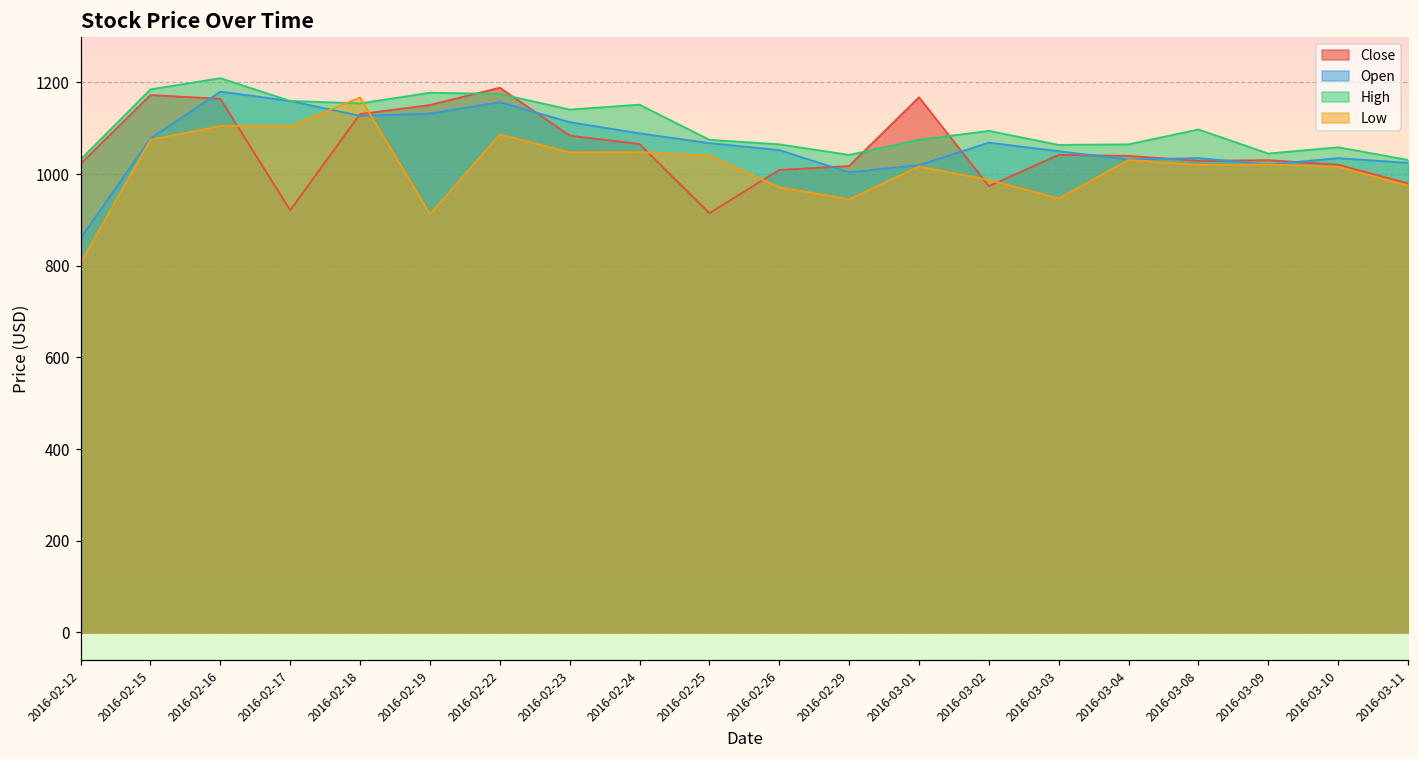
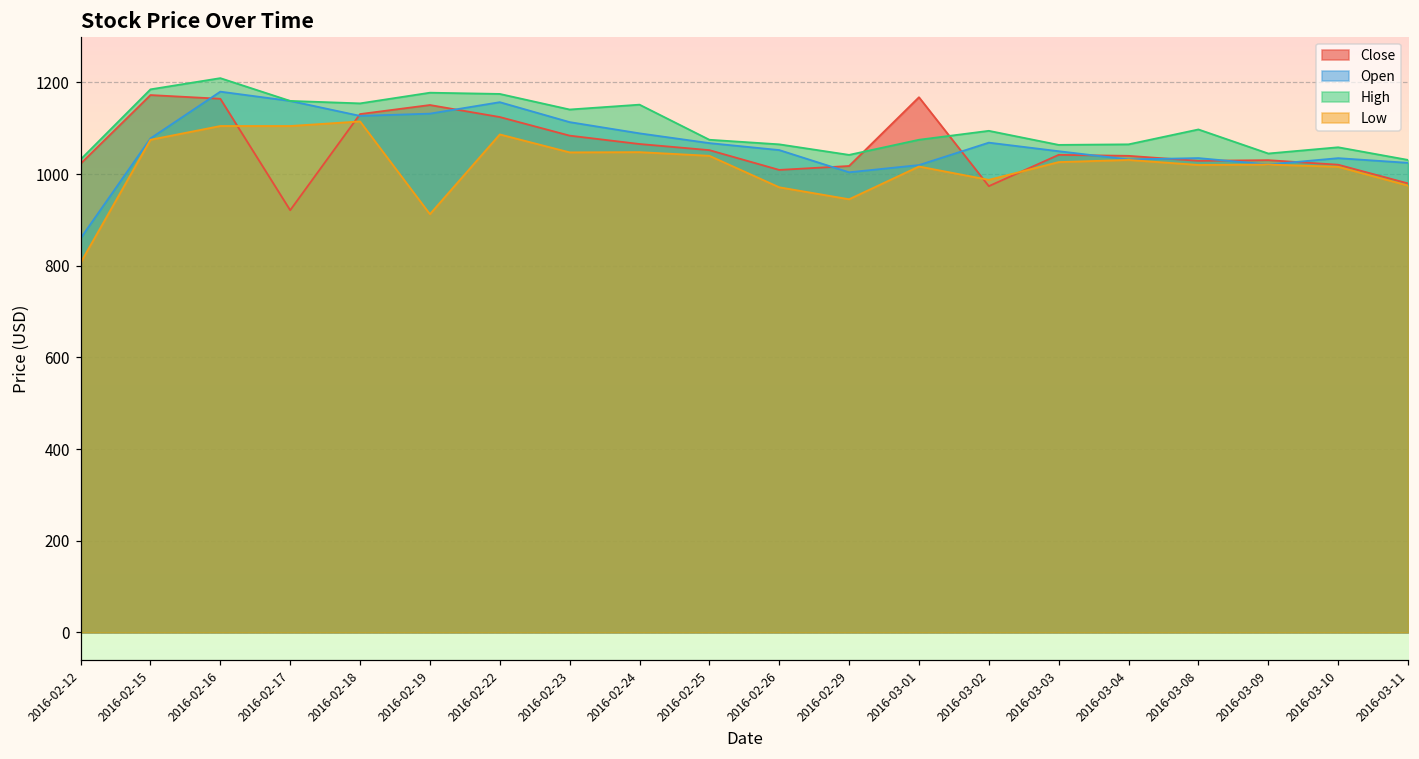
  {
    "Close": {
      "2016-02-12": 1020,
      "2016-02-15": 1170,
      "2016-02-16": 1160,
      "2016-02-17": 920,
      "2016-02-19": 1150,
-     "2016-02-22": 1190,
+     "2016-02-22": 1120,
      "2016-02-23": 1080,
      "2016-02-24": 1070,
-     "2016-02-25": 910,
+     "2016-02-25": 1050,
      "2016-02-26": 1010,
      "2016-02-29": 1020,
      "2016-03-01": 1170,
      "2016-03-02": 970,
      "2016-03-03": 1040,
      "2016-03-04": 1040,
      "2016-03-09": 1030
    },
    "Open": {
      "2016-02-12": 860,
      "2016-02-16": 1180,
      "2016-02-19": 1130,
      "2016-02-22": 1160,
      "2016-02-23": 1110,
      "2016-02-24": 1090,
      "2016-02-25": 1070,
      "2016-02-26": 1050,
      "2016-02-29": 1000,
      "2016-03-02": 1070,
      "2016-03-03": 1050,
      "2016-03-10": 1030,
      "2016-03-11": 1020
    },
    "High": {
      "2016-02-12": 1030,
      "2016-02-15": 1190,
      "2016-02-16": 1210,
      "2016-02-18": 1150,
      "2016-02-19": 1180,
      "2016-02-22": 1180,
      "2016-02-23": 1140,
      "2016-02-24": 1150,
      "2016-02-25": 1080,
      "2016-02-26": 1070,
      "2016-02-29": 1040,
      "2016-03-01": 1080,
      "2016-03-02": 1090,
      "2016-03-03": 1060,
      "2016-03-04": 1070,
      "2016-03-08": 1100,
      "2016-03-09": 1050,
      "2016-03-10": 1060,
      "2016-03-11": 1030
    },
    "Low": {
      "2016-02-12": 810,
      "2016-02-16": 1110,
      "2016-02-17": 1110,
-     "2016-02-18": 1170,
+     "2016-02-18": 1120,
      "2016-02-19": 910,
      "2016-02-22": 1090,
      "2016-02-23": 1050,
      "2016-02-24": 1050,
      "2016-02-25": 1040,
      "2016-02-26": 970,
      "2016-02-29": 950,
      "2016-03-02": 990,
-     "2016-03-03": 950,
+     "2016-03-03": 1030,
      "2016-03-08": 1020
    }
  }
